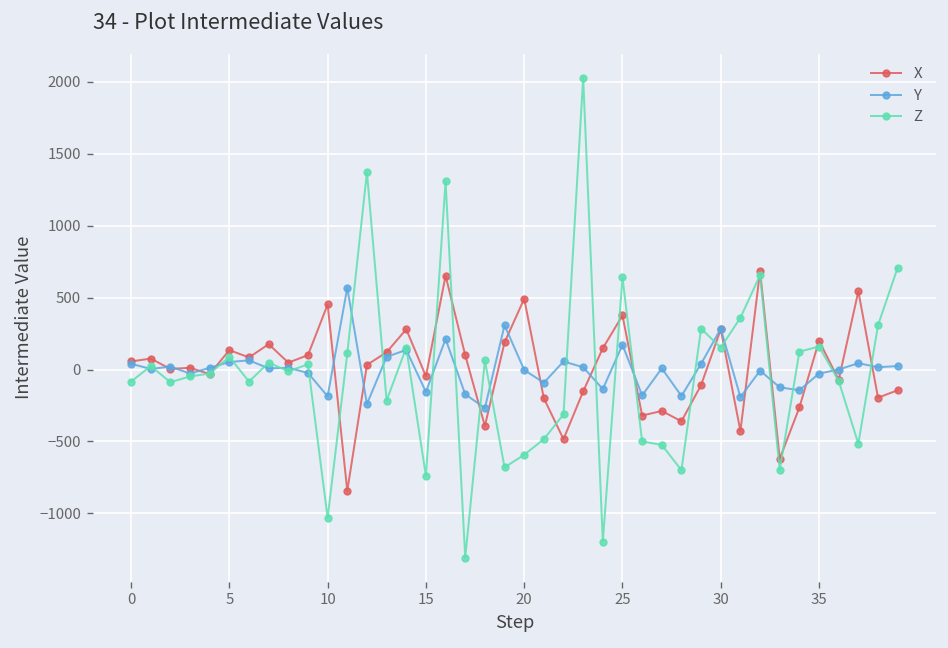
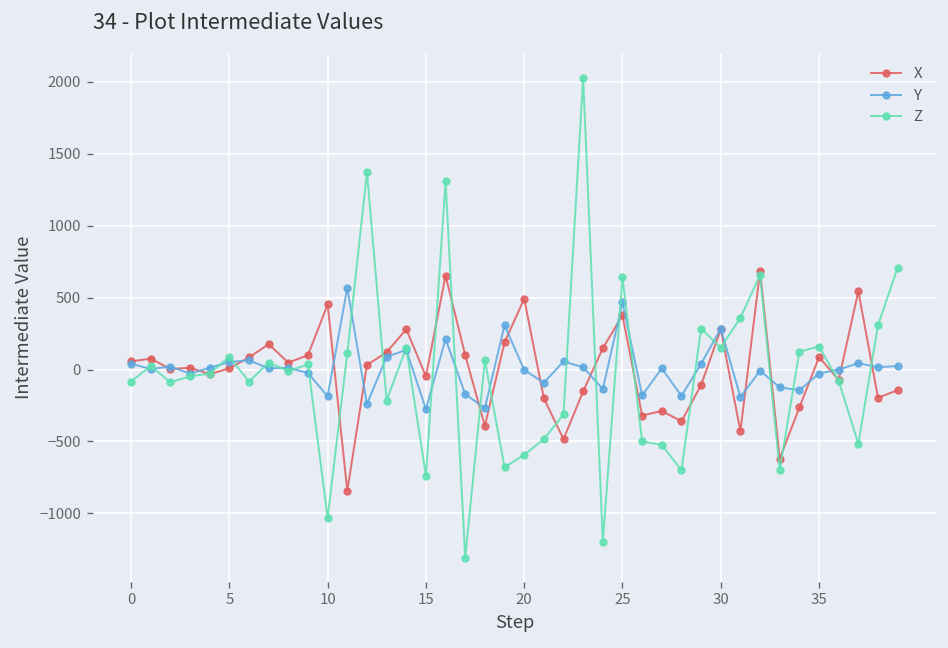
  {
    "X": {
-     "5": 140,
+     "5": 10,
      "10": 450,
      "15": -50,
      "20": 490,
      "25": 380,
-     "35": 200
+     "35": 90
    },
    "Y": {
      "5": 50,
      "10": -190,
-     "15": -160,
+     "15": -280,
      "20": 0,
-     "25": 170,
+     "25": 470,
      "35": -30
    },
    "Z": {
      "0": -80,
      "5": 90,
      "10": -1030,
      "15": -740,
      "20": -590,
      "25": 640,
      "30": 150,
      "35": 160
    }
  }
